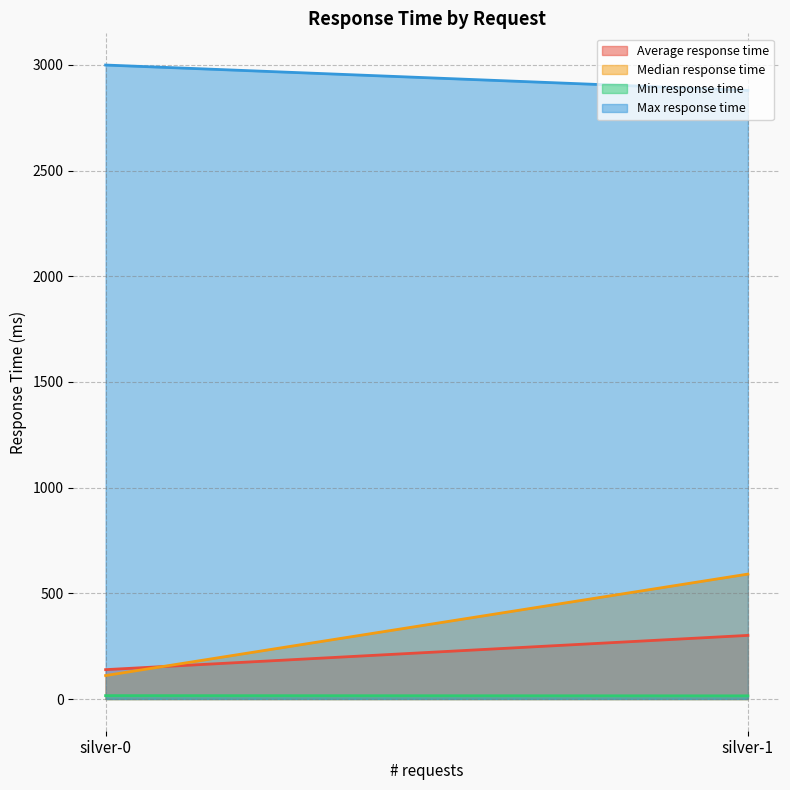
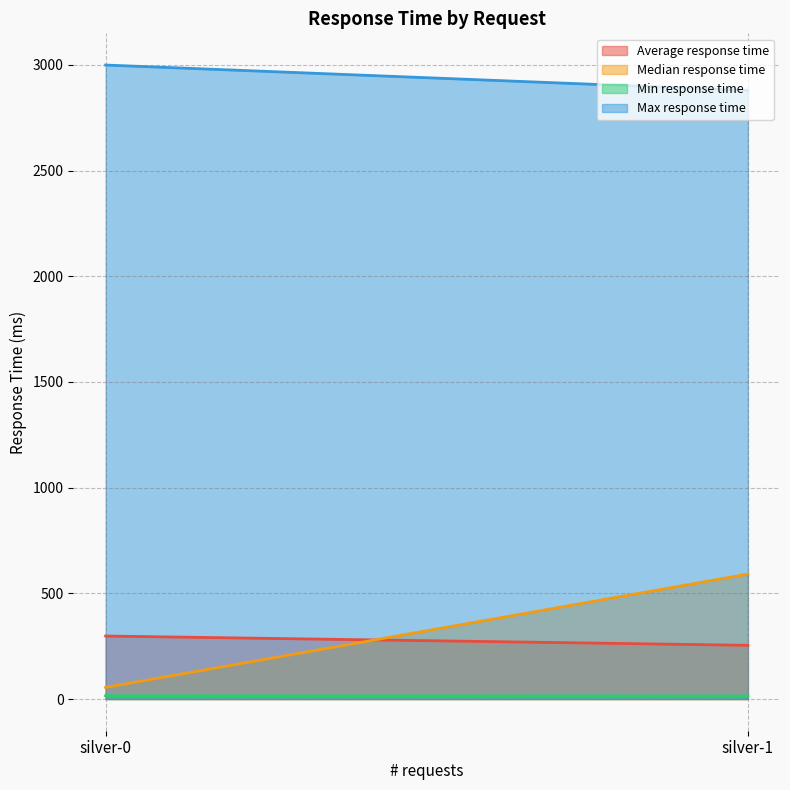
  {
    "Average response time": {
-     "silver-0": 140,
-     "silver-1": 300
+     "silver-0": 300,
+     "silver-1": 250
    },
    "Median response time": {
-     "silver-0": 110,
+     "silver-0": 60,
      "silver-1": 590
    },
    "Min response time": {
      "silver-0": 20,
      "silver-1": 20
    },
    "Max response time": {
      "silver-0": 3000
    }
  }
